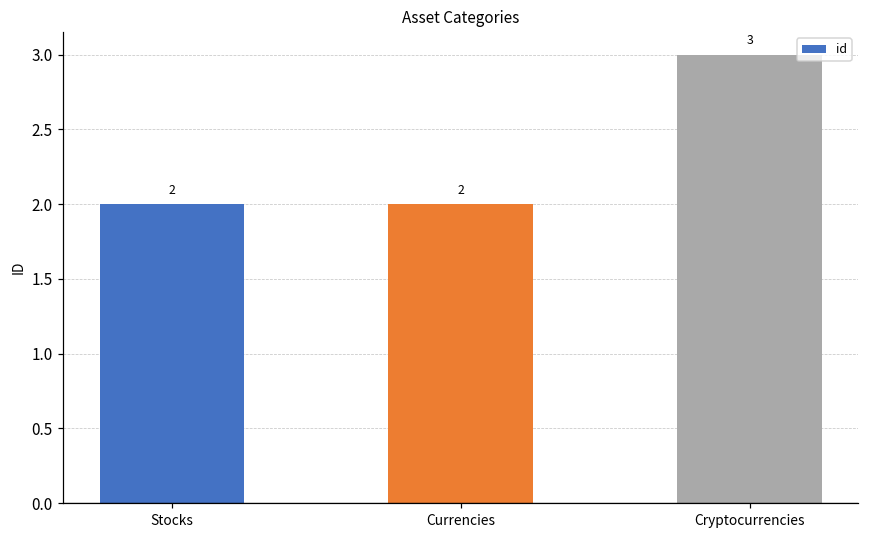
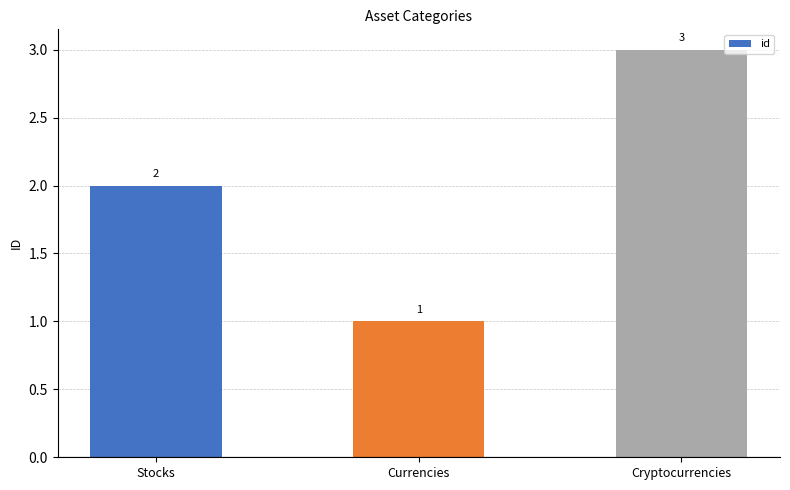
  {
    "Stocks": 2,
-   "Currencies": 2,
+   "Currencies": 1,
    "Cryptocurrencies": 3
  }
